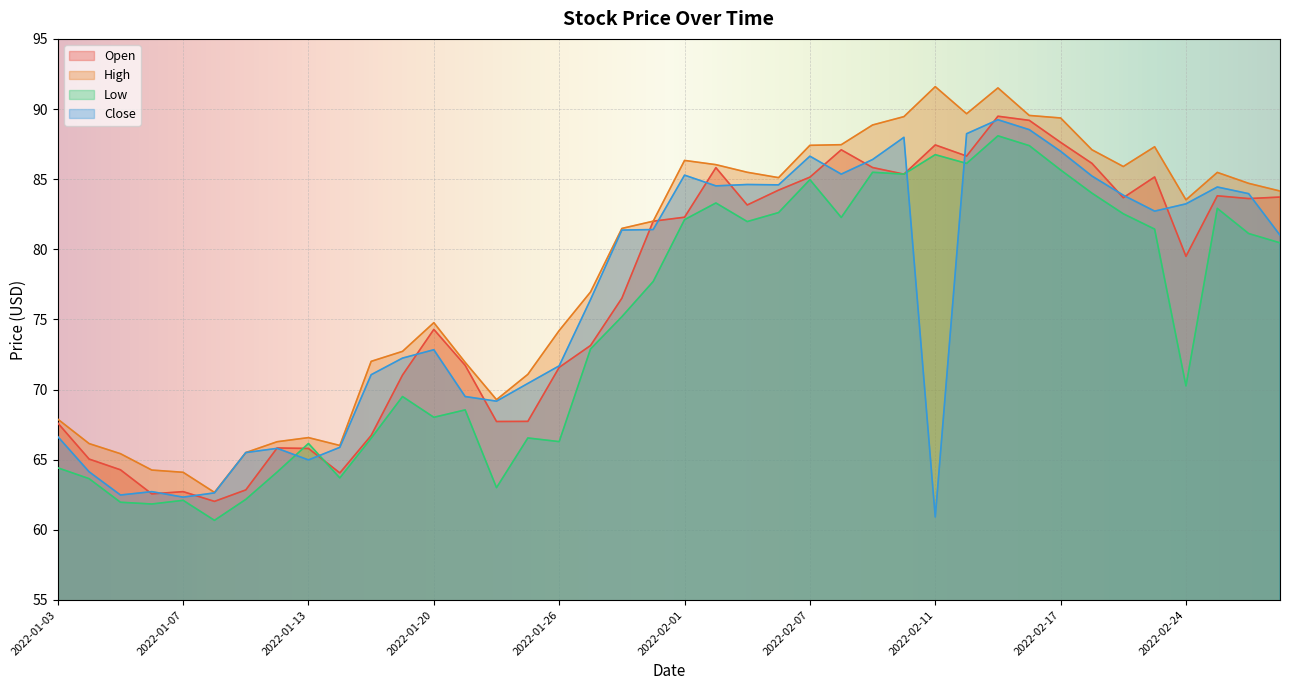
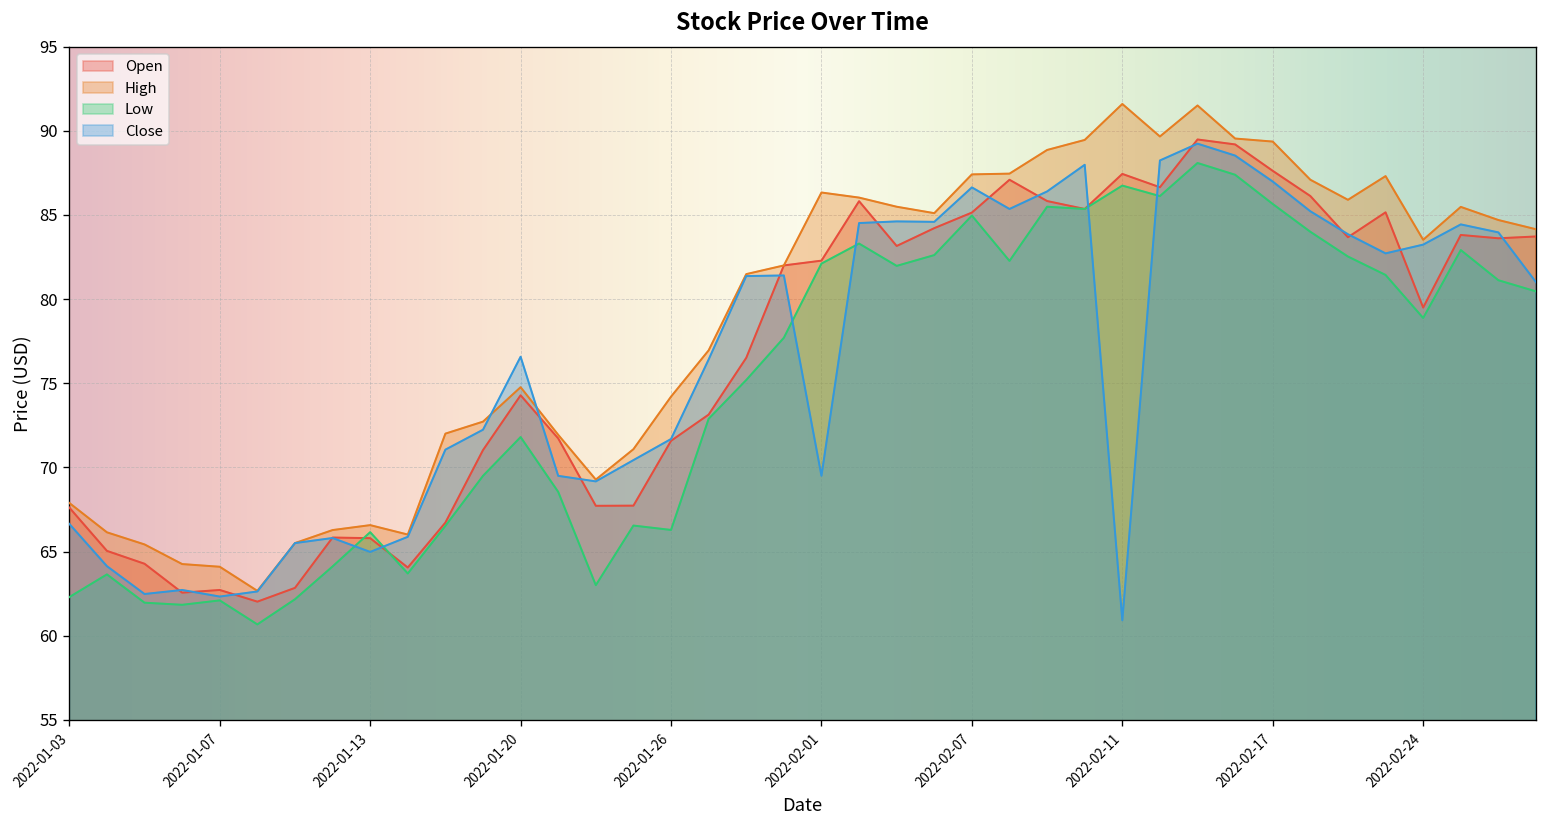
  {
    "Low": {
-     "2022-01-03": 64.4,
+     "2022-01-03": 62.3,
      "2022-01-07": 62.1,
      "2022-01-13": 66.2,
-     "2022-01-20": 68.0,
+     "2022-01-20": 71.8,
      "2022-01-26": 66.3,
      "2022-02-11": 86.7,
      "2022-02-17": 85.7,
-     "2022-02-24": 70.3
+     "2022-02-24": 78.9
    },
    "Close": {
      "2022-01-03": 66.6,
      "2022-01-07": 62.3,
      "2022-01-13": 65.0,
-     "2022-01-20": 72.8,
-     "2022-02-01": 85.3,
+     "2022-01-20": 76.6,
+     "2022-02-01": 69.5,
      "2022-02-07": 86.6,
      "2022-02-11": 60.9,
      "2022-02-17": 87.0,
      "2022-02-24": 83.2
    }
  }
